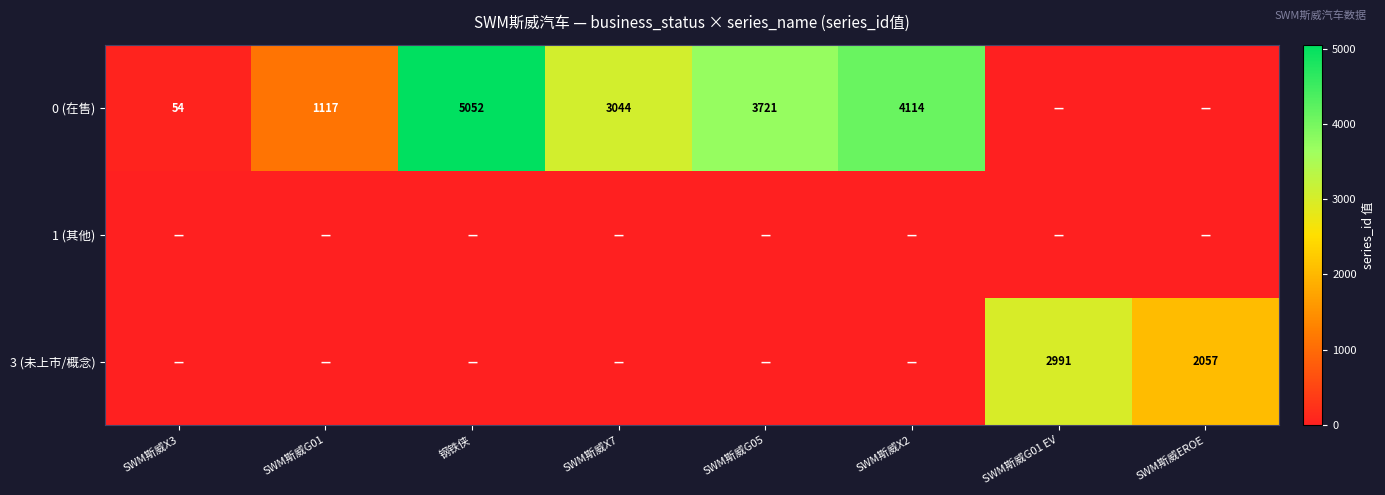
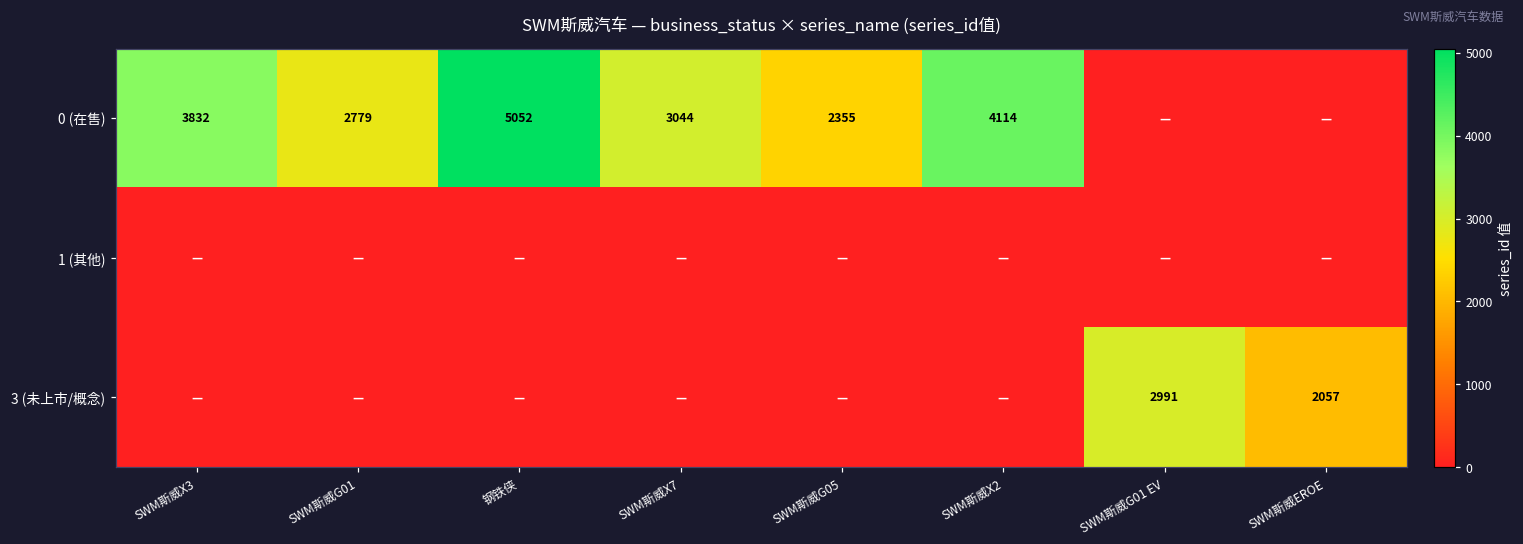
  {
    "0 (在售)": {
-     "SWM斯威X3": 54,
-     "SWM斯威G01": 1117,
+     "SWM斯威X3": 3832,
+     "SWM斯威G01": 2779,
      "钢铁侠": 5052,
      "SWM斯威X7": 3044,
-     "SWM斯威G05": 3721,
+     "SWM斯威G05": 2355,
      "SWM斯威X2": 4114
    },
    "3 (未上市/概念)": {
      "SWM斯威G01 EV": 2991,
      "SWM斯威EROE": 2057
    }
  }
